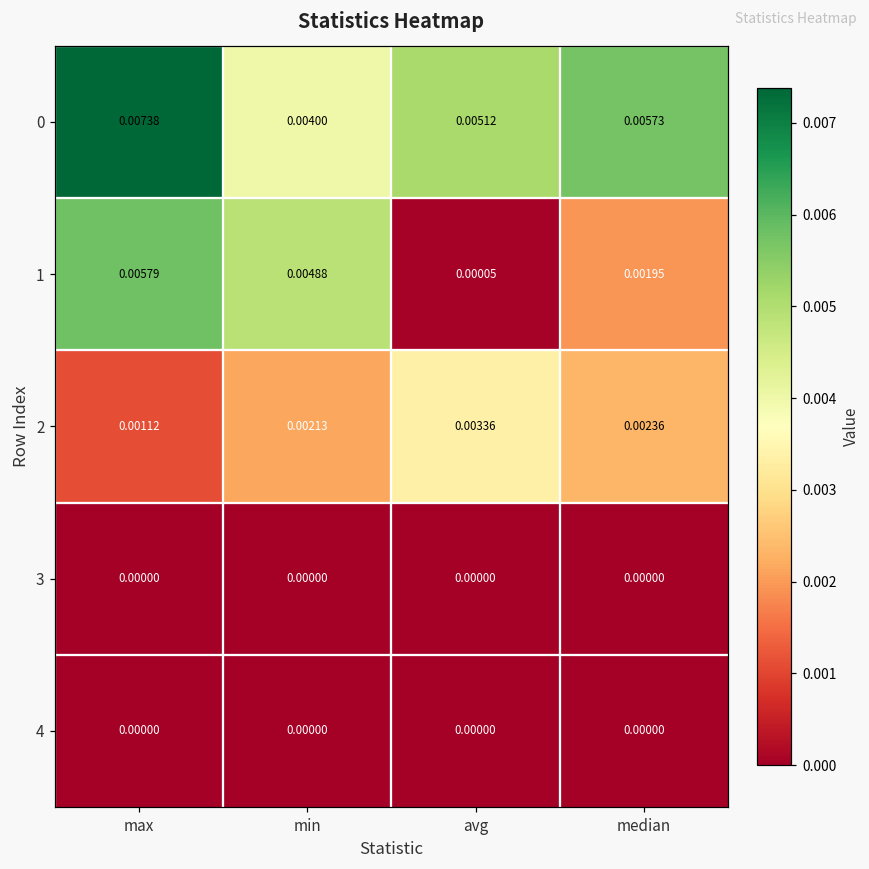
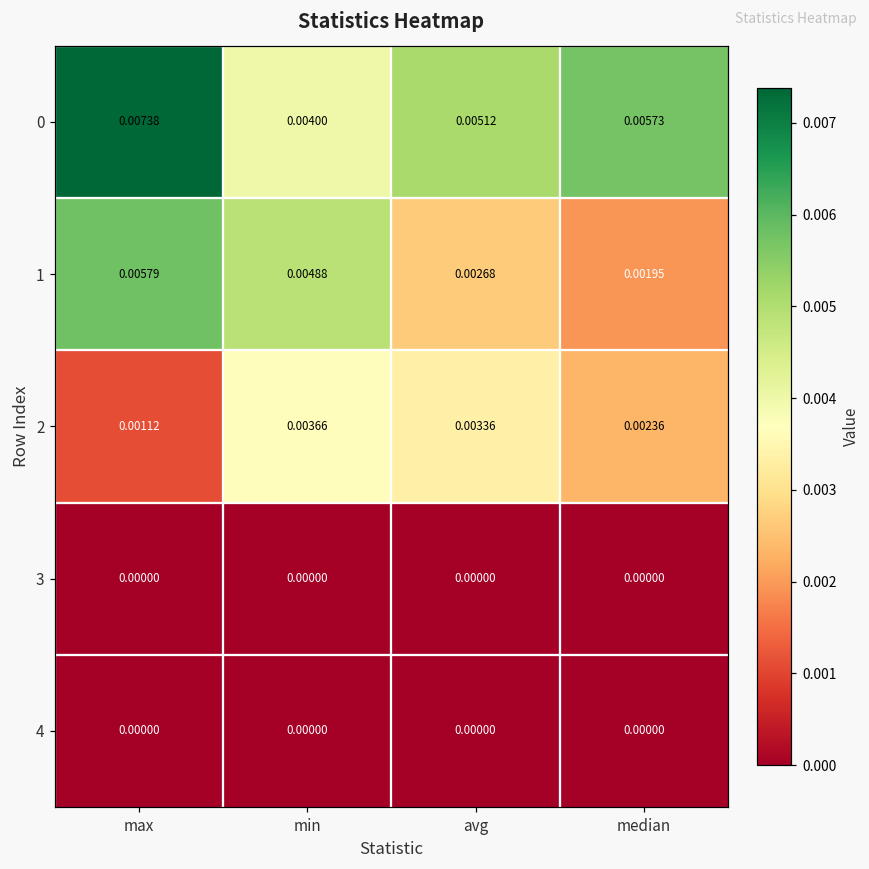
  {
    "0": {
      "max": 0.00738,
      "min": 0.00400,
      "avg": 0.00512,
      "median": 0.00573
    },
    "1": {
      "max": 0.00579,
      "min": 0.00488,
-     "avg": 0.00005,
+     "avg": 0.00268,
      "median": 0.00195
    },
    "2": {
      "max": 0.00112,
-     "min": 0.00213,
+     "min": 0.00366,
      "avg": 0.00336,
      "median": 0.00236
    },
    "3": {
      "max": 0.00000,
      "min": 0.00000,
      "avg": 0.00000,
      "median": 0.00000
    },
    "4": {
      "max": 0.00000,
      "min": 0.00000,
      "avg": 0.00000,
      "median": 0.00000
    }
  }
